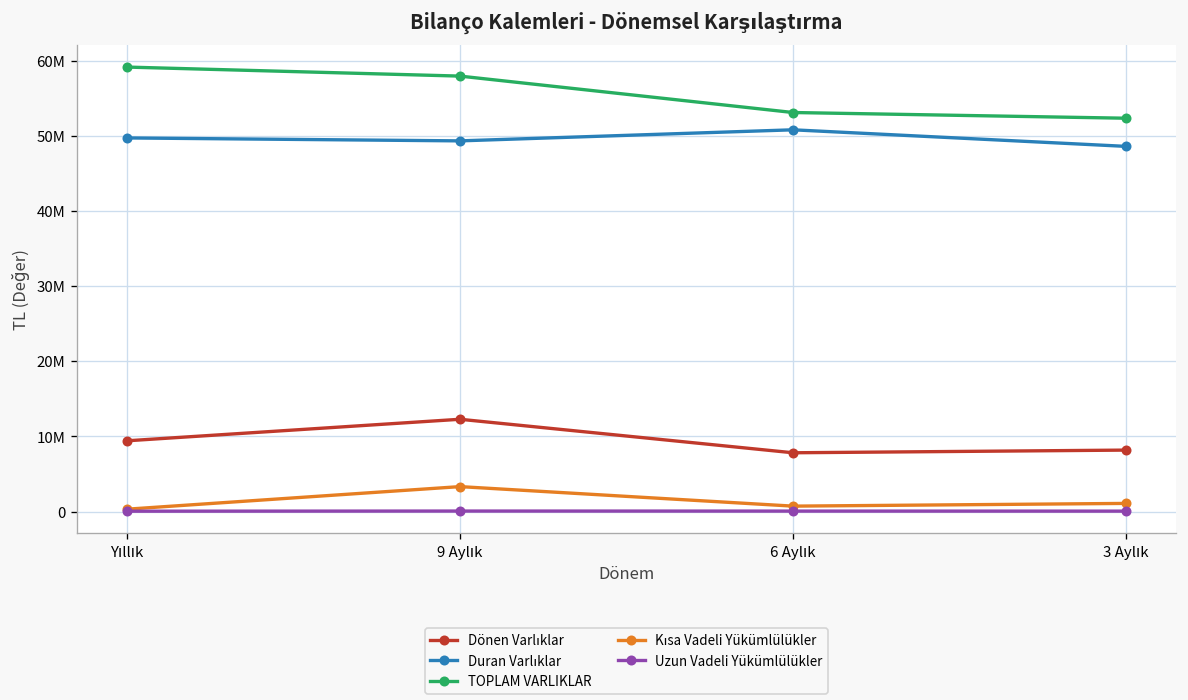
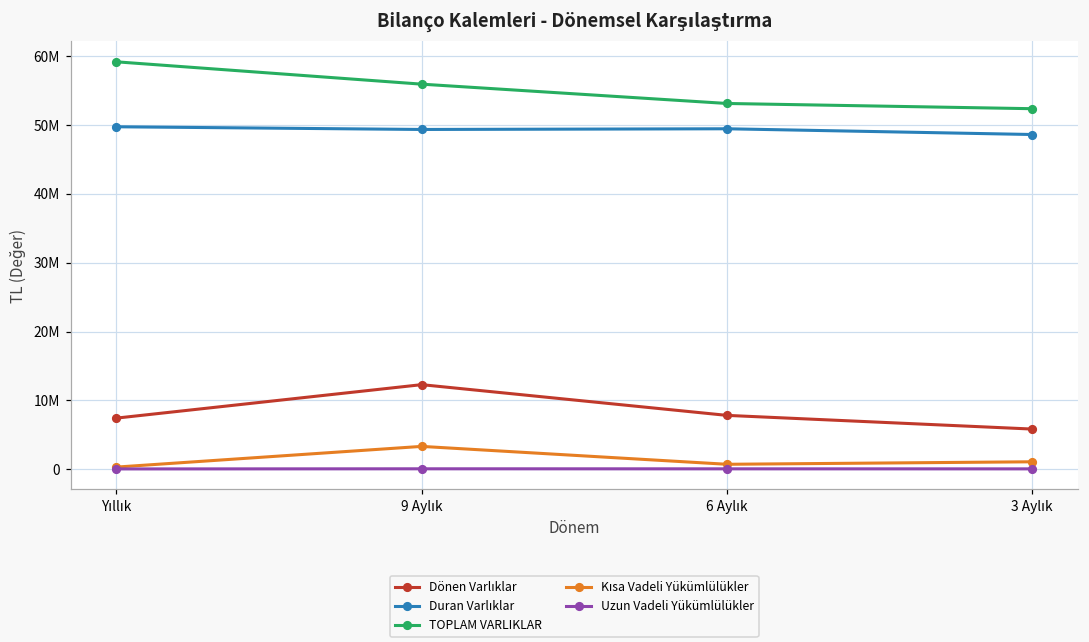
  {
    "Dönen Varlıklar": {
-     "Yıllık": 9000000,
+     "Yıllık": 7000000,
      "9 Aylık": 12000000,
      "6 Aylık": 8000000,
-     "3 Aylık": 8000000
+     "3 Aylık": 6000000
    },
    "Duran Varlıklar": {
      "Yıllık": 50000000,
      "9 Aylık": 49000000,
-     "6 Aylık": 51000000,
+     "6 Aylık": 49000000,
      "3 Aylık": 49000000
    },
    "TOPLAM VARLIKLAR": {
      "Yıllık": 59000000,
-     "9 Aylık": 58000000,
+     "9 Aylık": 56000000,
      "6 Aylık": 53000000,
      "3 Aylık": 52000000
    },
    "Kısa Vadeli Yükümlülükler": {
      "9 Aylık": 3000000,
      "6 Aylık": 1000000,
      "3 Aylık": 1000000
    },
    "Uzun Vadeli Yükümlülükler": {
      "9 Aylık": 0,
      "6 Aylık": 0,
      "3 Aylık": 0
    }
  }
